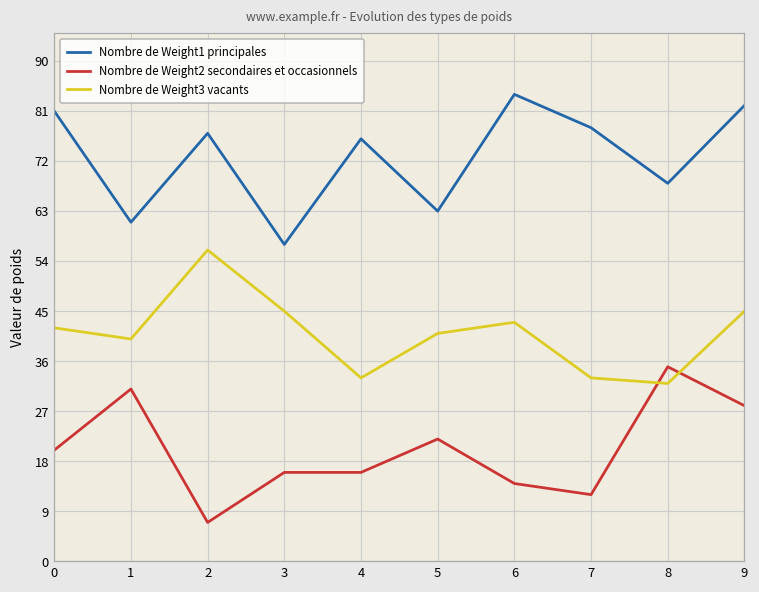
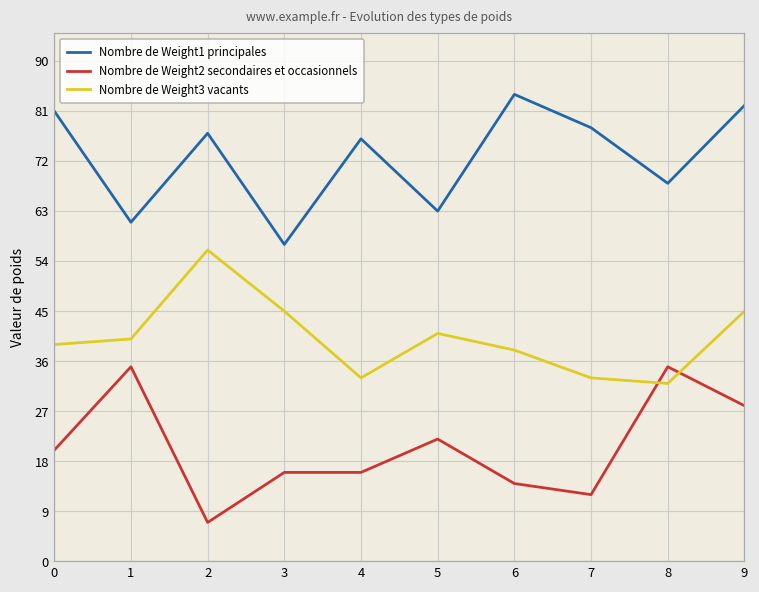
  {
    "Nombre de Weight1 principales": {
      "0": 81,
      "1": 61,
      "2": 77,
      "3": 57,
      "4": 76,
      "5": 63,
      "6": 84,
      "7": 78,
      "8": 68,
      "9": 82
    },
    "Nombre de Weight2 secondaires et occasionnels": {
      "0": 20,
-     "1": 31,
+     "1": 35,
      "2": 7,
      "3": 16,
      "4": 16,
      "5": 22,
      "6": 14,
      "7": 12,
      "8": 35,
      "9": 28
    },
    "Nombre de Weight3 vacants": {
-     "0": 42,
+     "0": 39,
      "1": 40,
      "2": 56,
      "3": 45,
      "4": 33,
      "5": 41,
-     "6": 43,
+     "6": 38,
      "7": 33,
      "8": 32,
      "9": 45
    }
  }
